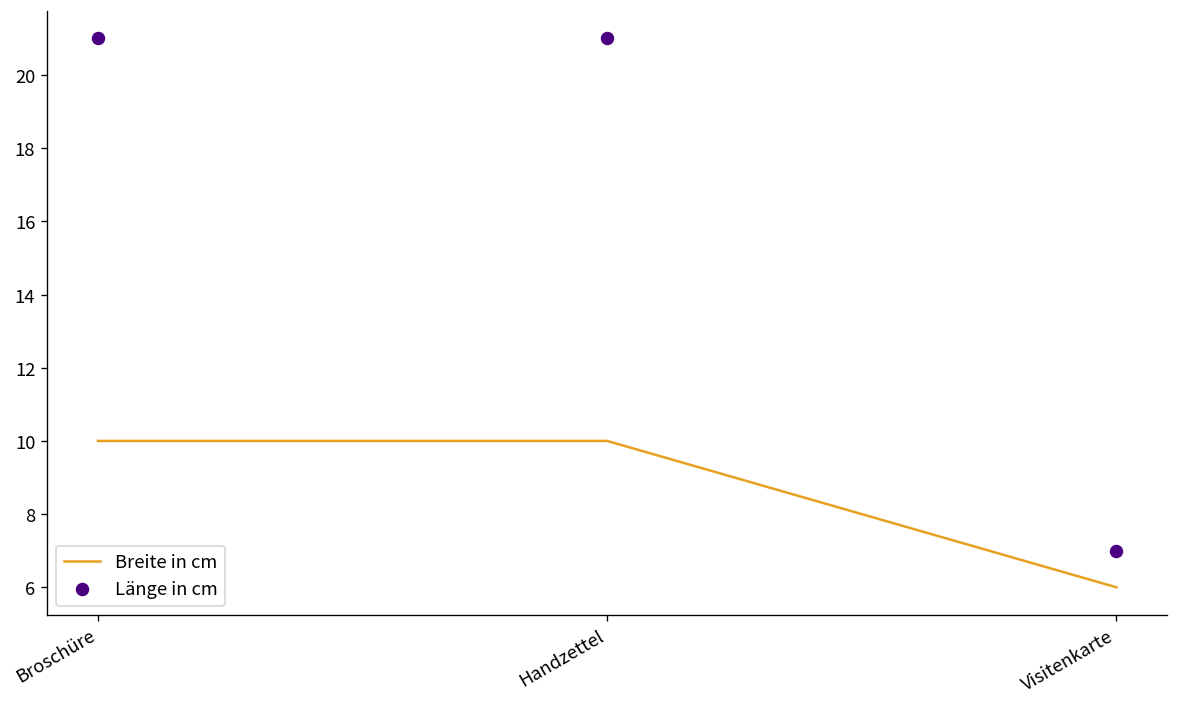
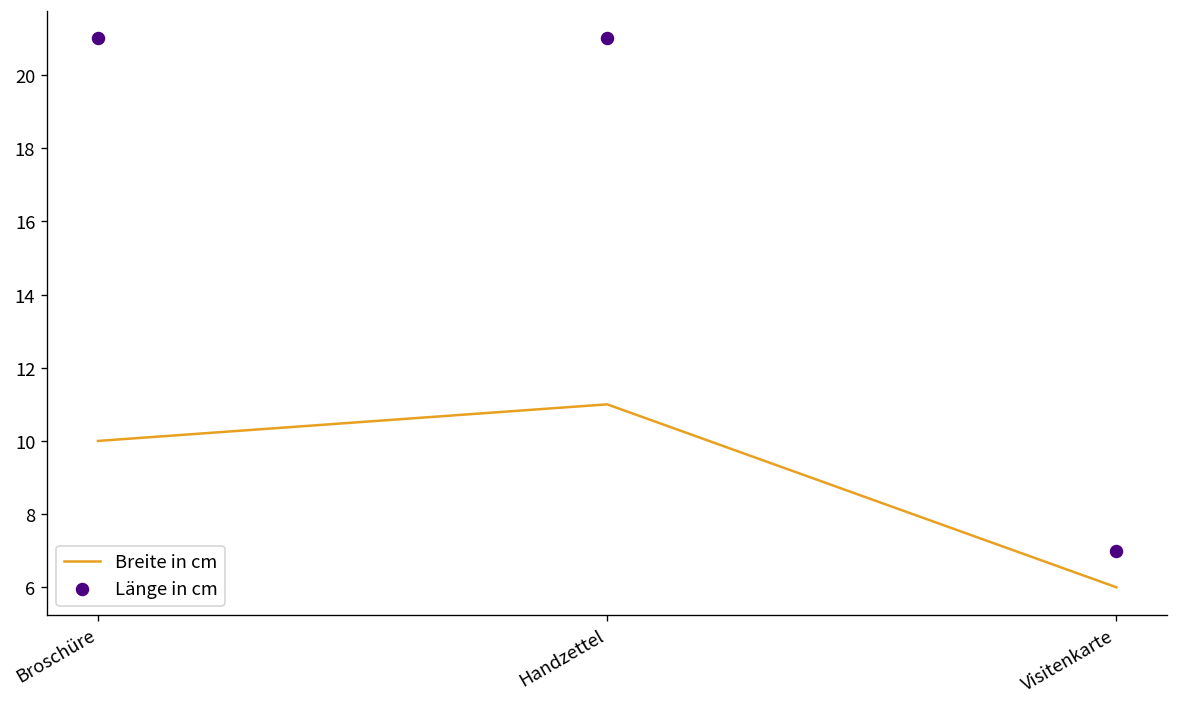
  {
    "Breite in cm": {
      "Broschüre": 10,
-     "Handzettel": 10,
+     "Handzettel": 11,
      "Visitenkarte": 6
    }
  }
